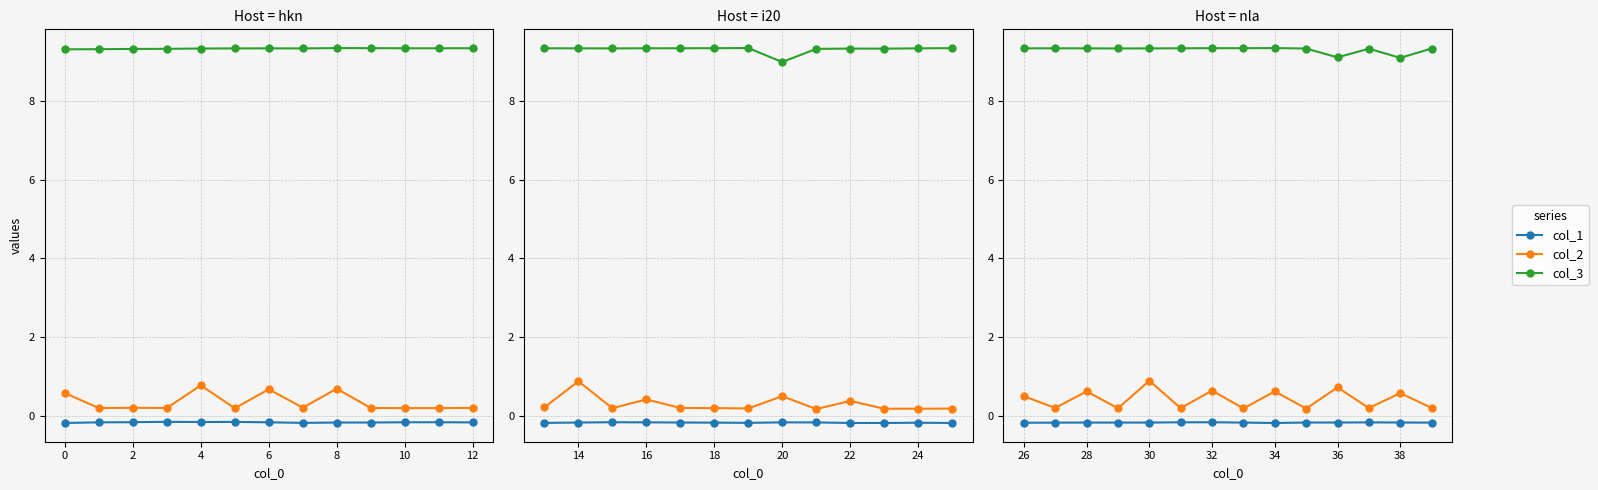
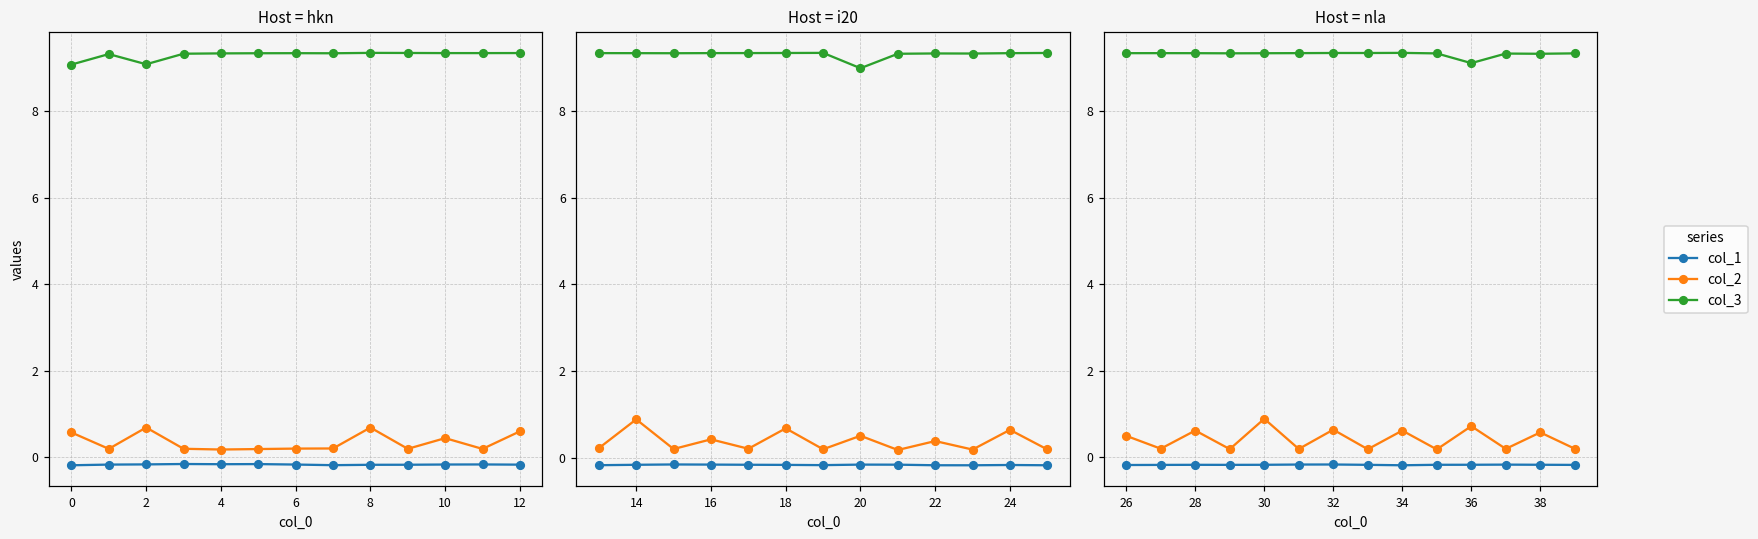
  {
    "Host = hkn": {
      "col_1": {
        "0": -0.2,
        "2": -0.2,
        "4": -0.2,
        "6": -0.2,
        "8": -0.2,
        "10": -0.2,
        "12": -0.2
      },
      "col_2": {
        "0": 0.6,
-       "2": 0.2,
-       "4": 0.8,
-       "6": 0.7,
+       "2": 0.7,
+       "4": 0.2,
+       "6": 0.2,
        "8": 0.7,
-       "10": 0.2,
-       "12": 0.2
+       "10": 0.4,
+       "12": 0.6
      },
      "col_3": {
-       "0": 9.3,
-       "2": 9.3,
+       "0": 9.1,
+       "2": 9.1,
        "4": 9.3,
        "6": 9.3,
        "8": 9.3,
        "10": 9.3,
        "12": 9.3
      }
    },
    "Host = i20": {
      "col_1": {
        "14": -0.2,
        "16": -0.2,
        "18": -0.2,
        "20": -0.2,
        "22": -0.2,
        "24": -0.2
      },
      "col_2": {
        "14": 0.9,
        "16": 0.4,
-       "18": 0.2,
+       "18": 0.7,
        "20": 0.5,
        "22": 0.4,
-       "24": 0.2
+       "24": 0.6
      },
      "col_3": {
        "14": 9.3,
        "16": 9.3,
        "18": 9.3,
        "20": 9.0,
        "22": 9.3,
        "24": 9.3
      }
    },
    "Host = nla": {
      "col_1": {
        "26": -0.2,
        "28": -0.2,
        "30": -0.2,
        "32": -0.2,
        "34": -0.2,
        "36": -0.2,
        "38": -0.2
      },
      "col_2": {
        "26": 0.5,
        "28": 0.6,
        "30": 0.9,
        "32": 0.6,
        "34": 0.6,
        "36": 0.7,
        "38": 0.6
      },
      "col_3": {
        "26": 9.3,
        "28": 9.3,
        "30": 9.3,
        "32": 9.3,
        "34": 9.3,
        "36": 9.1,
-       "38": 9.1
+       "38": 9.3
      }
    }
  }
